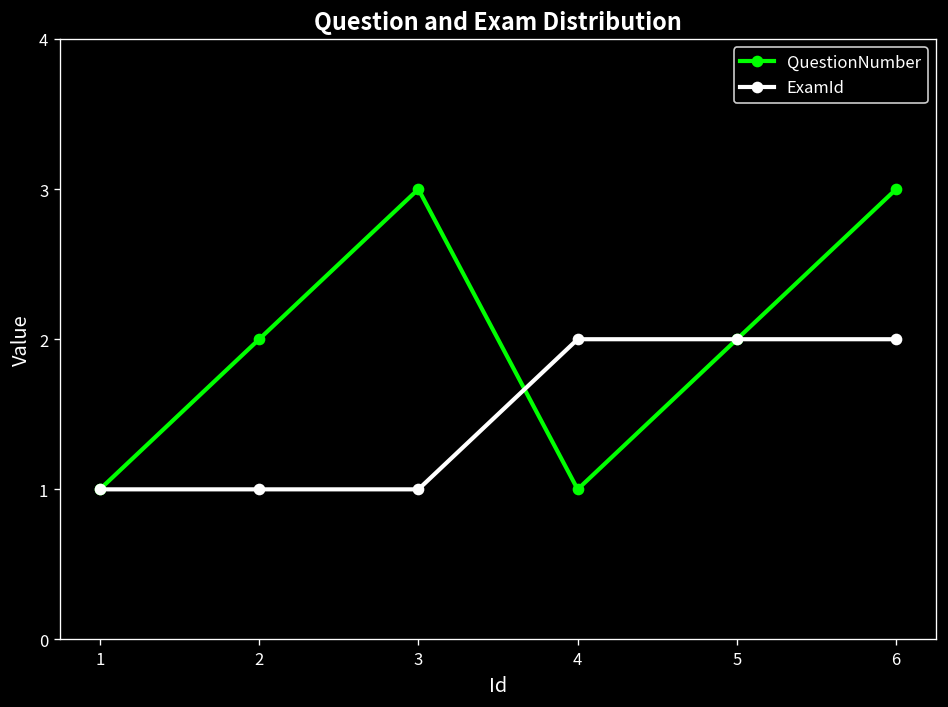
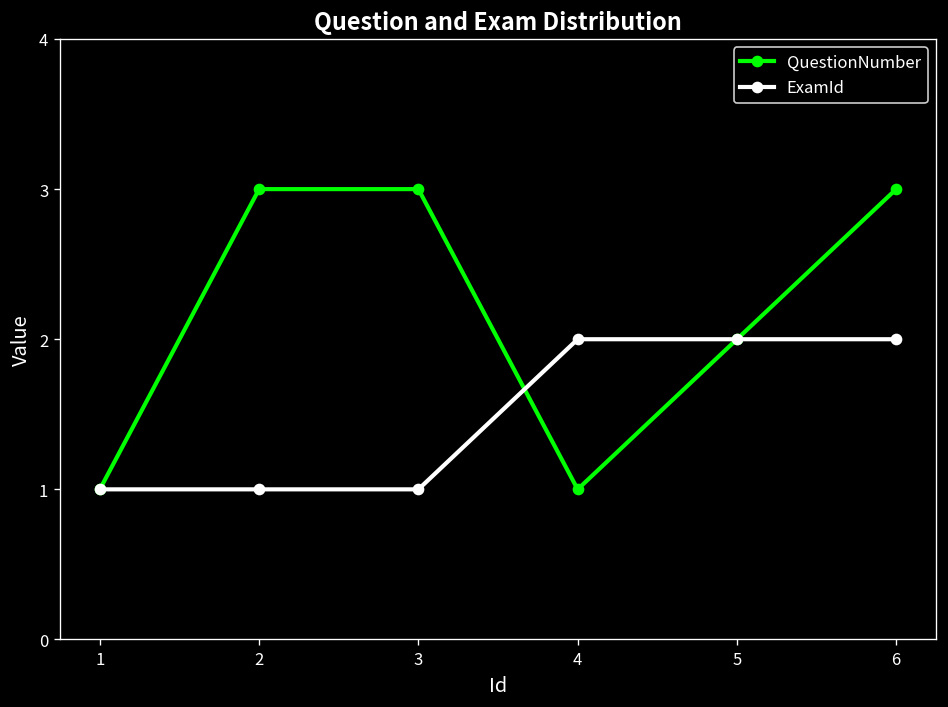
  {
    "QuestionNumber": {
-     "2": 2,
+     "2": 3,
      "3": 3,
      "4": 1,
      "6": 3
    },
    "ExamId": {
      "2": 1,
      "3": 1,
      "4": 2,
      "6": 2
    }
  }
